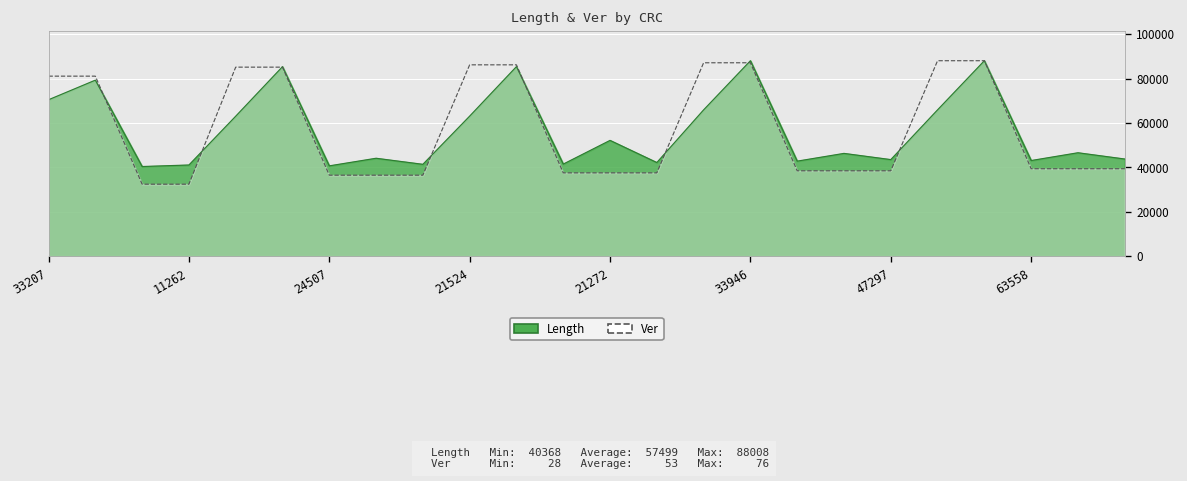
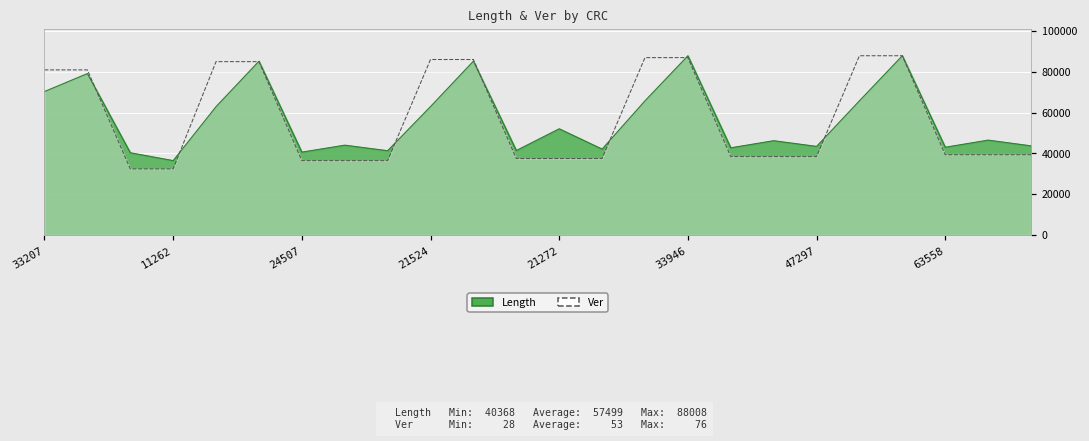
  {
    "Length": {
      "33207": 70000,
-     "11262": 41000,
+     "11262": 37000,
      "24507": 41000,
      "21524": 63000,
      "21272": 52000,
      "47297": 43000,
      "63558": 43000
    },
    "Ver": {
      "33207": 81000,
      "11262": 32000,
      "24507": 36000,
      "21524": 86000,
      "21272": 38000,
      "47297": 38000,
      "63558": 39000
    }
  }
